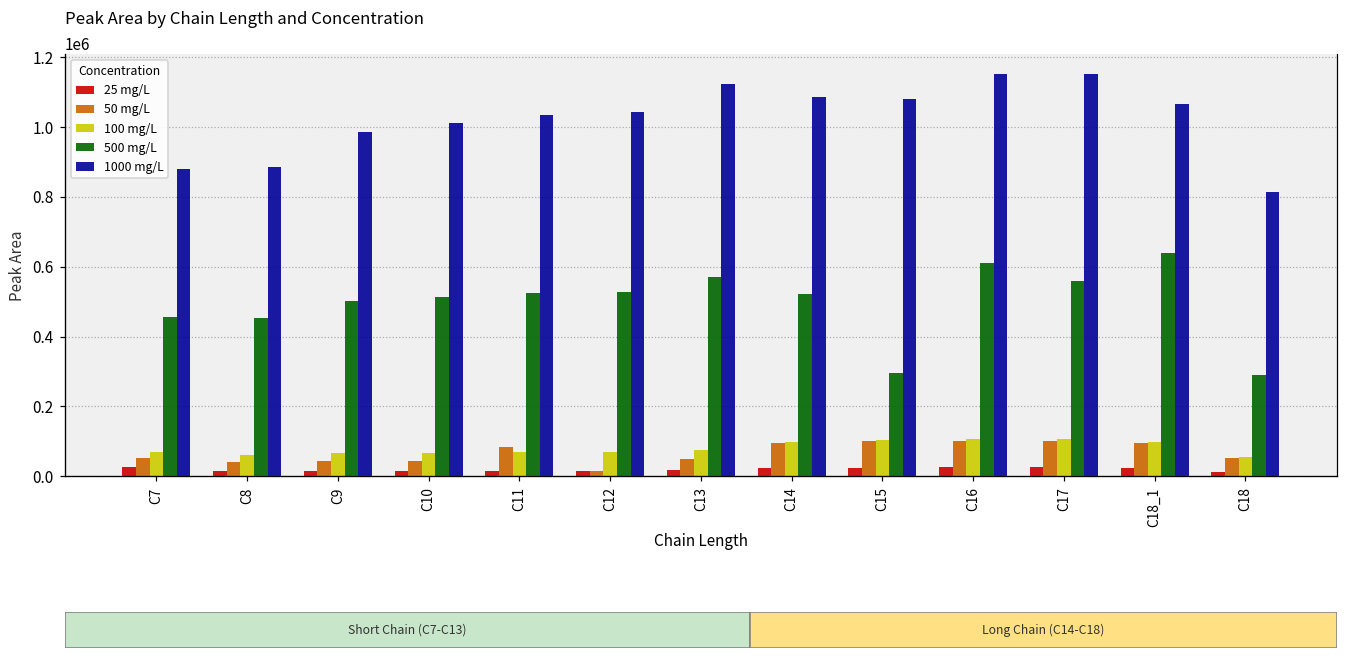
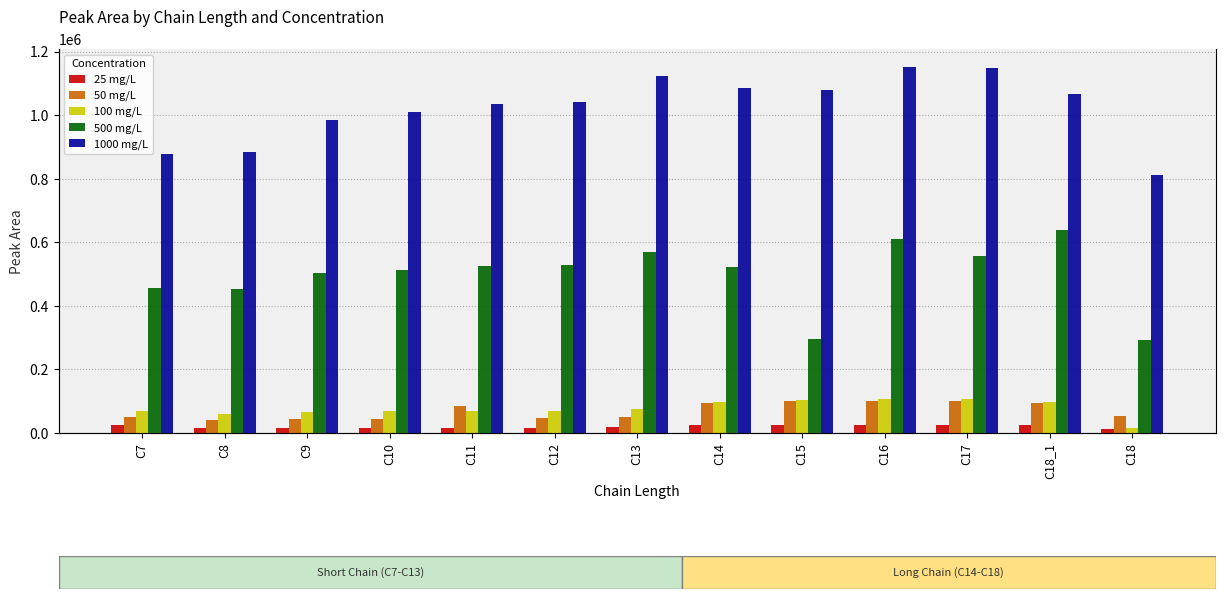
  {
    "25 mg/L": {
      "C7": 30000,
      "C8": 10000,
      "C9": 20000,
      "C10": 20000,
      "C11": 20000,
      "C12": 20000,
      "C13": 20000,
      "C14": 20000,
      "C15": 30000,
      "C16": 30000,
      "C17": 30000,
      "C18_1": 20000,
      "C18": 10000
    },
    "50 mg/L": {
      "C7": 50000,
      "C8": 40000,
      "C9": 40000,
      "C10": 50000,
      "C11": 80000,
-     "C12": 20000,
+     "C12": 50000,
      "C13": 50000,
      "C14": 100000,
      "C15": 100000,
      "C16": 100000,
      "C17": 100000,
      "C18_1": 90000,
      "C18": 50000
    },
    "100 mg/L": {
      "C7": 70000,
      "C8": 60000,
      "C9": 70000,
      "C10": 70000,
      "C11": 70000,
      "C12": 70000,
      "C13": 70000,
      "C14": 100000,
      "C15": 100000,
      "C16": 110000,
      "C17": 110000,
      "C18_1": 100000,
-     "C18": 60000
+     "C18": 10000
    },
    "500 mg/L": {
      "C7": 460000,
      "C8": 450000,
      "C9": 500000,
      "C10": 510000,
      "C11": 530000,
      "C12": 530000,
      "C13": 570000,
      "C14": 520000,
      "C15": 300000,
      "C16": 610000,
      "C17": 560000,
      "C18_1": 640000,
      "C18": 290000
    },
    "1000 mg/L": {
      "C7": 880000,
      "C8": 880000,
      "C9": 980000,
      "C10": 1010000,
      "C11": 1030000,
      "C12": 1040000,
      "C13": 1120000,
      "C14": 1090000,
      "C15": 1080000,
      "C16": 1150000,
      "C17": 1150000,
      "C18_1": 1070000,
      "C18": 810000
    }
  }
